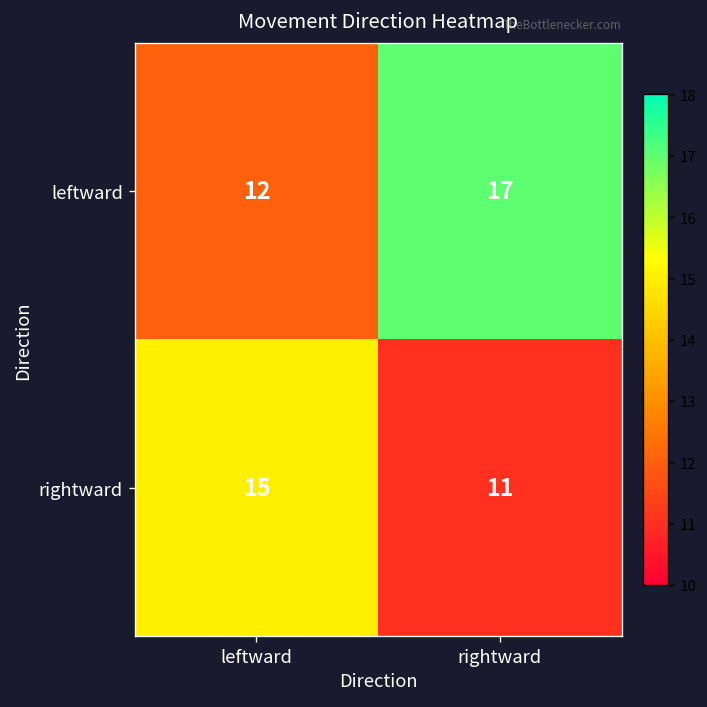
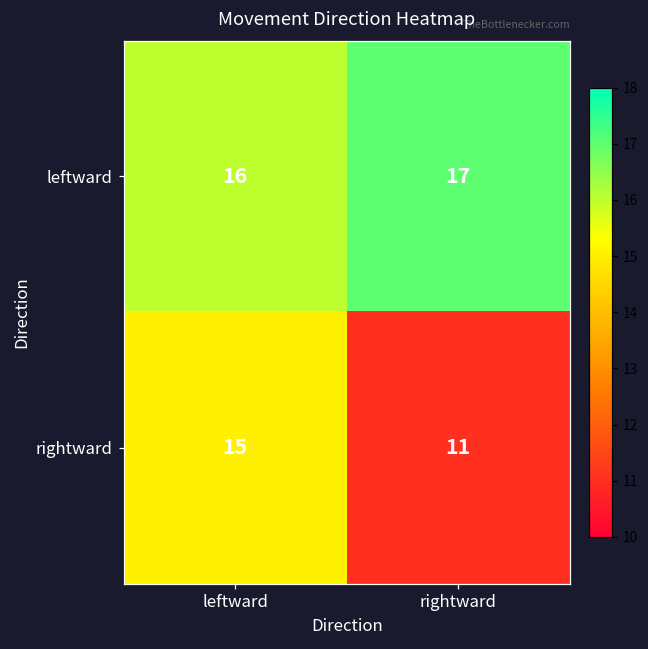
  {
    "leftward": {
-     "leftward": 12,
+     "leftward": 16,
      "rightward": 17
    },
    "rightward": {
      "leftward": 15,
      "rightward": 11
    }
  }
